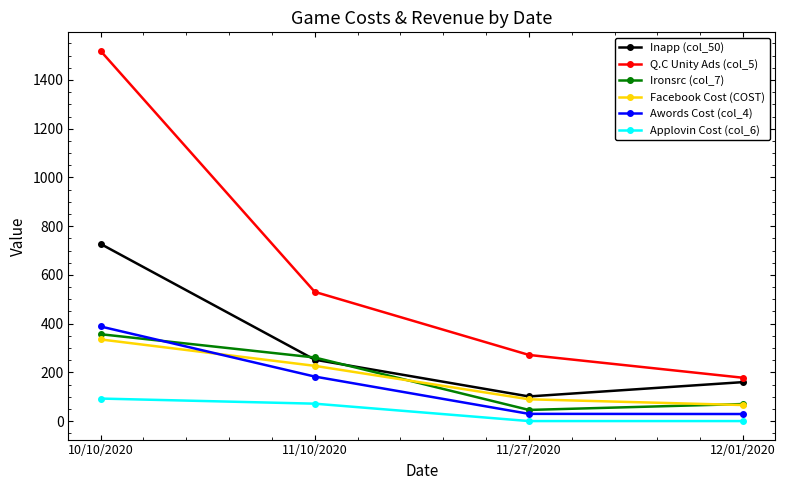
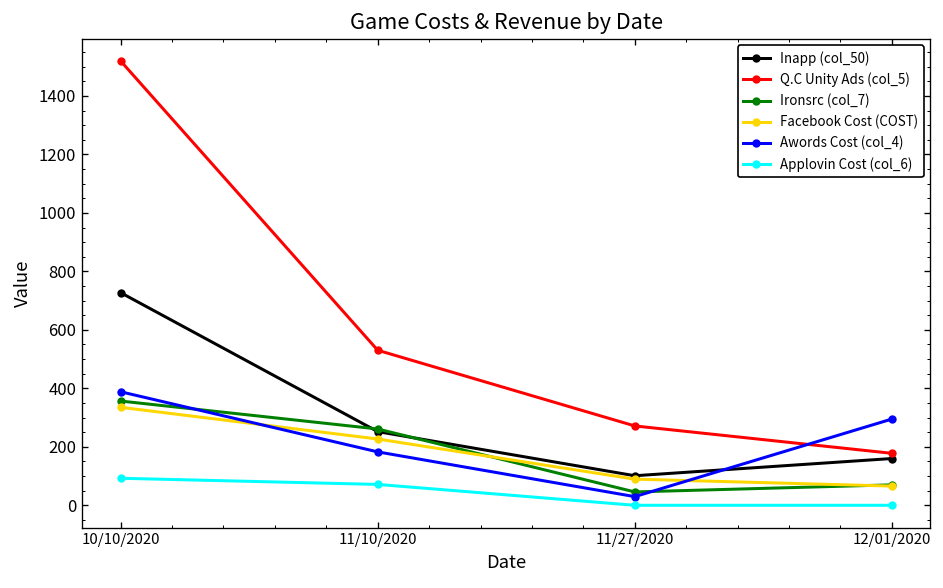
  {
    "Inapp (col_50)": {
      "10/10/2020": 730,
      "11/27/2020": 100,
      "12/01/2020": 160
    },
    "Q.C Unity Ads (col_5)": {
      "10/10/2020": 1520,
      "11/10/2020": 530,
      "11/27/2020": 270,
      "12/01/2020": 180
    },
    "Ironsrc (col_7)": {
      "10/10/2020": 360,
      "11/27/2020": 50
    },
    "Facebook Cost (COST)": {
      "10/10/2020": 340,
      "11/10/2020": 230,
      "11/27/2020": 90
    },
    "Awords Cost (col_4)": {
      "10/10/2020": 390,
      "11/10/2020": 180,
      "11/27/2020": 30,
-     "12/01/2020": 30
+     "12/01/2020": 290
    },
    "Applovin Cost (col_6)": {
      "10/10/2020": 90,
      "11/10/2020": 70,
      "11/27/2020": 0,
      "12/01/2020": 0
    }
  }
